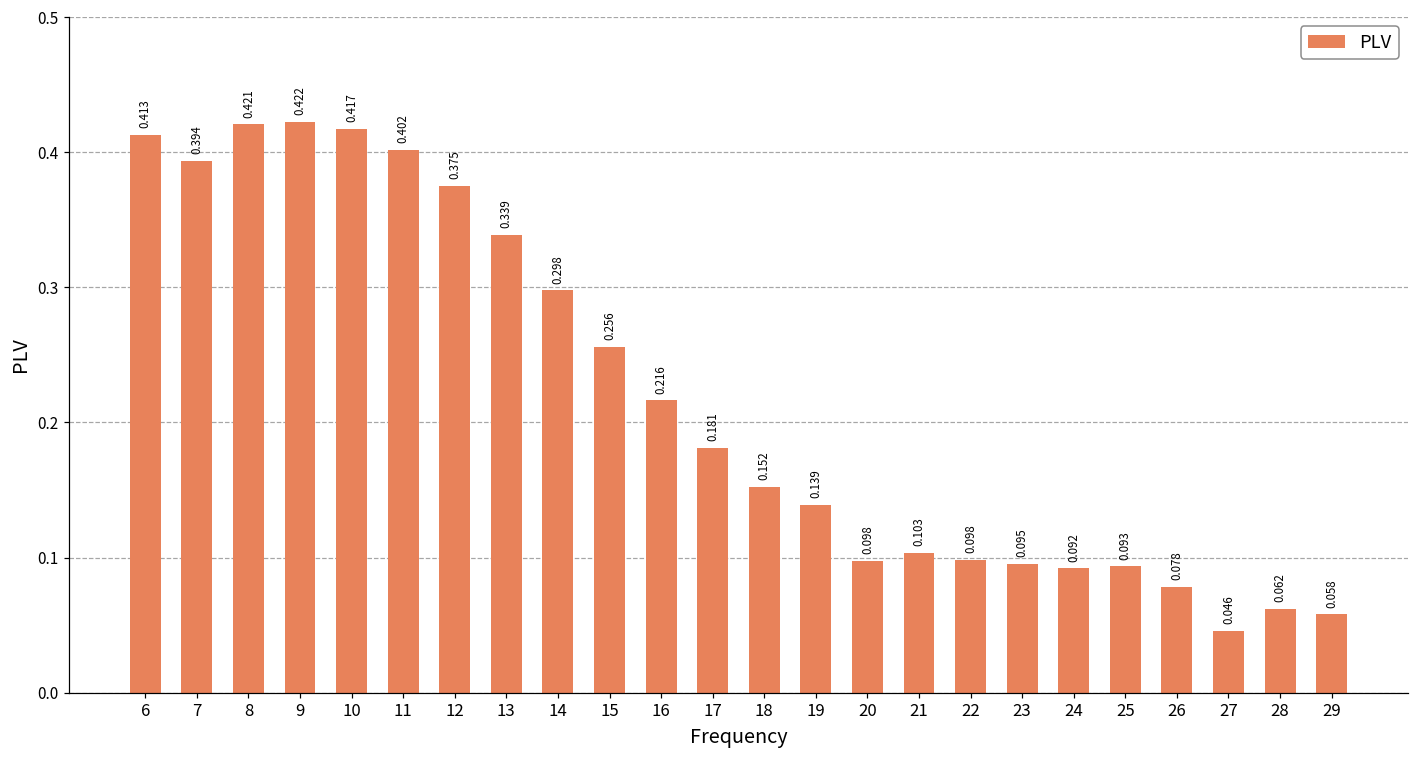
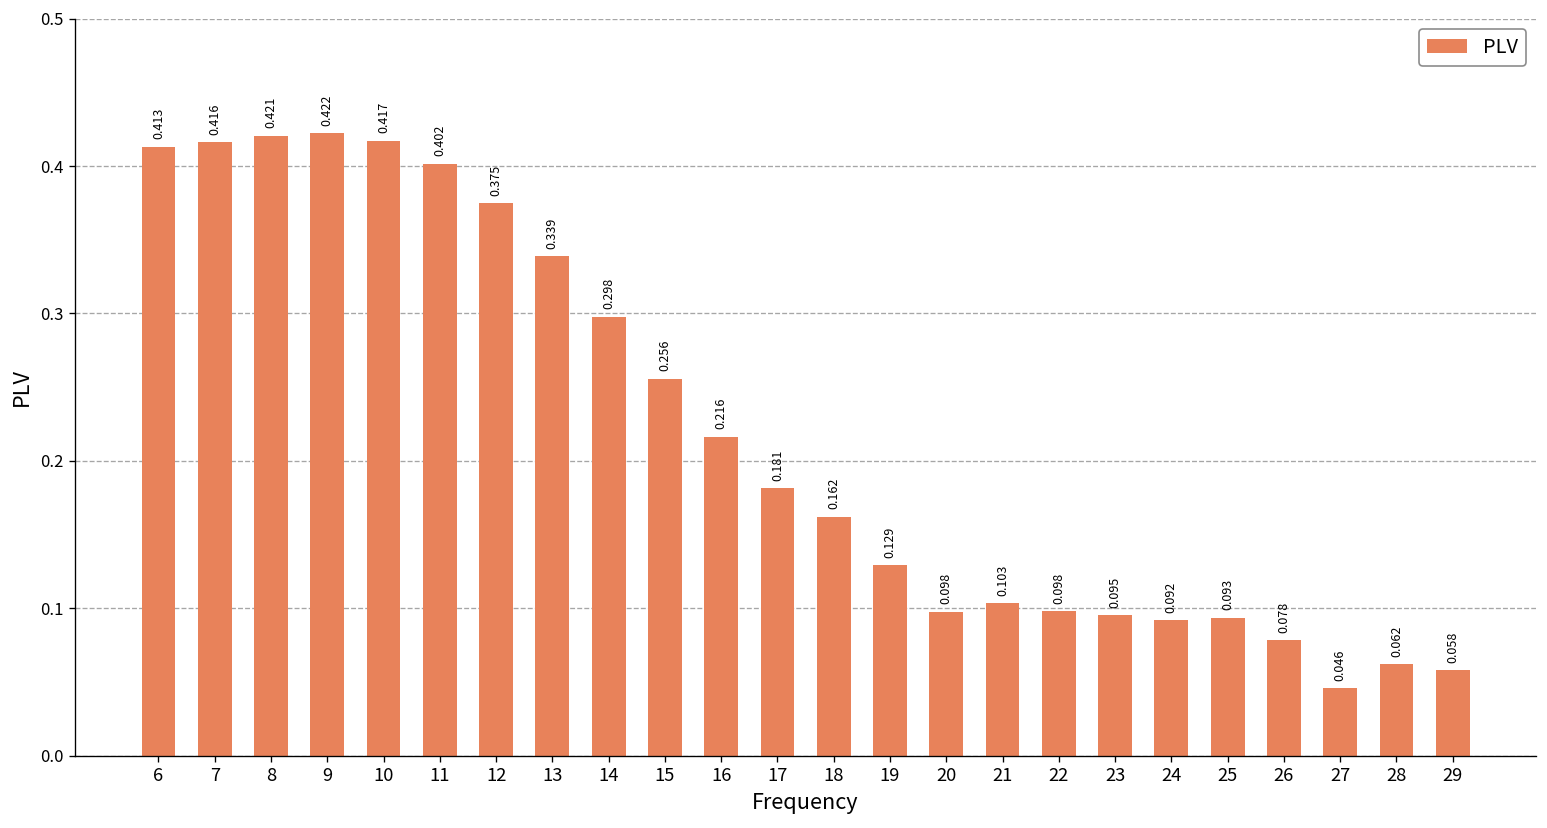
  {
    "6": 0.413,
-   "7": 0.394,
+   "7": 0.416,
    "8": 0.421,
    "9": 0.422,
    "10": 0.417,
    "11": 0.402,
    "12": 0.375,
    "13": 0.339,
    "14": 0.298,
    "15": 0.256,
    "16": 0.216,
    "17": 0.181,
-   "18": 0.152,
-   "19": 0.139,
+   "18": 0.162,
+   "19": 0.129,
    "20": 0.098,
    "21": 0.103,
    "22": 0.098,
    "23": 0.095,
    "24": 0.092,
    "25": 0.093,
    "26": 0.078,
    "27": 0.046,
    "28": 0.062,
    "29": 0.058
  }
